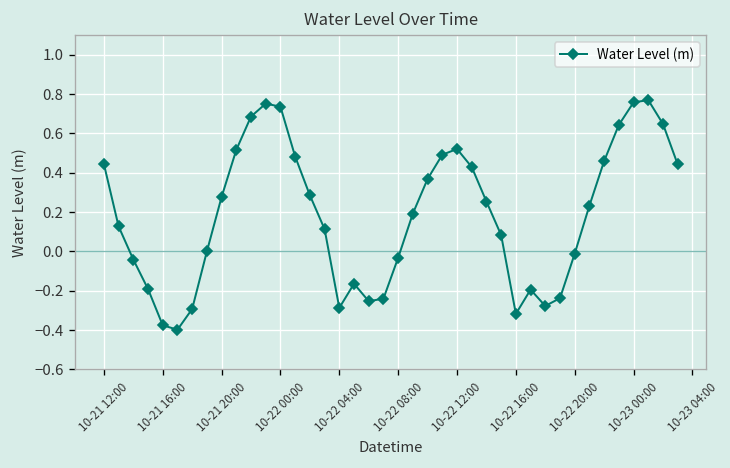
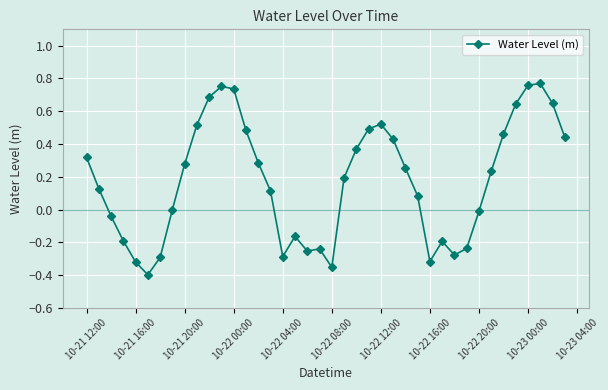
  {
-   "10-21 12:00": 0.44,
-   "10-21 16:00": -0.38,
+   "10-21 12:00": 0.32,
+   "10-21 16:00": -0.32,
    "10-21 20:00": 0.28,
    "10-22 00:00": 0.74,
    "10-22 04:00": -0.29,
-   "10-22 08:00": -0.03,
+   "10-22 08:00": -0.35,
    "10-22 12:00": 0.52,
    "10-22 16:00": -0.32,
    "10-22 20:00": -0.01,
    "10-23 00:00": 0.76
  }
